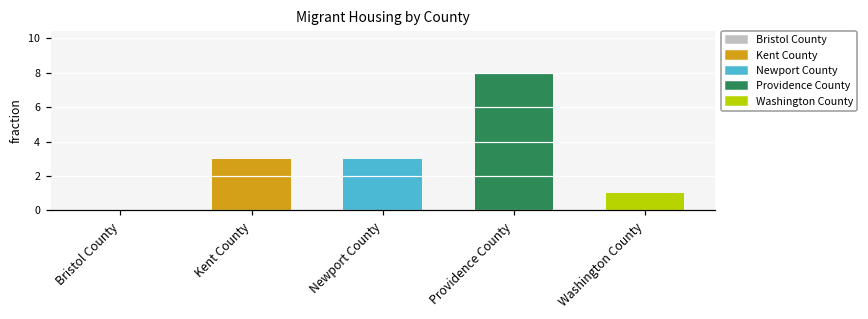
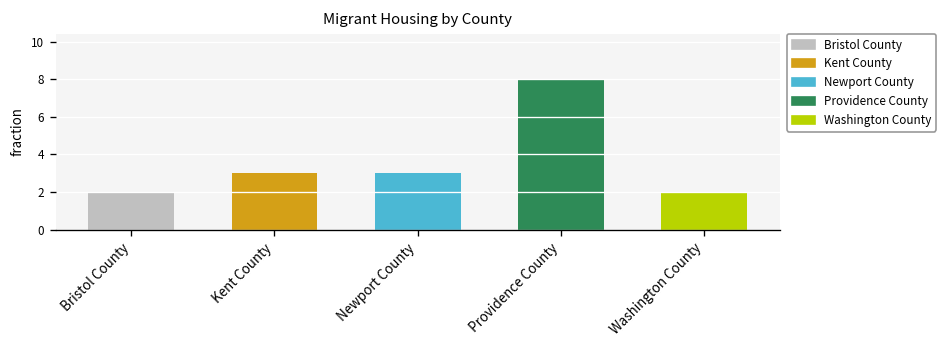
  {
-   "Bristol County": 0,
+   "Bristol County": 2,
    "Kent County": 3,
    "Newport County": 3,
    "Providence County": 8,
-   "Washington County": 1
+   "Washington County": 2
  }
